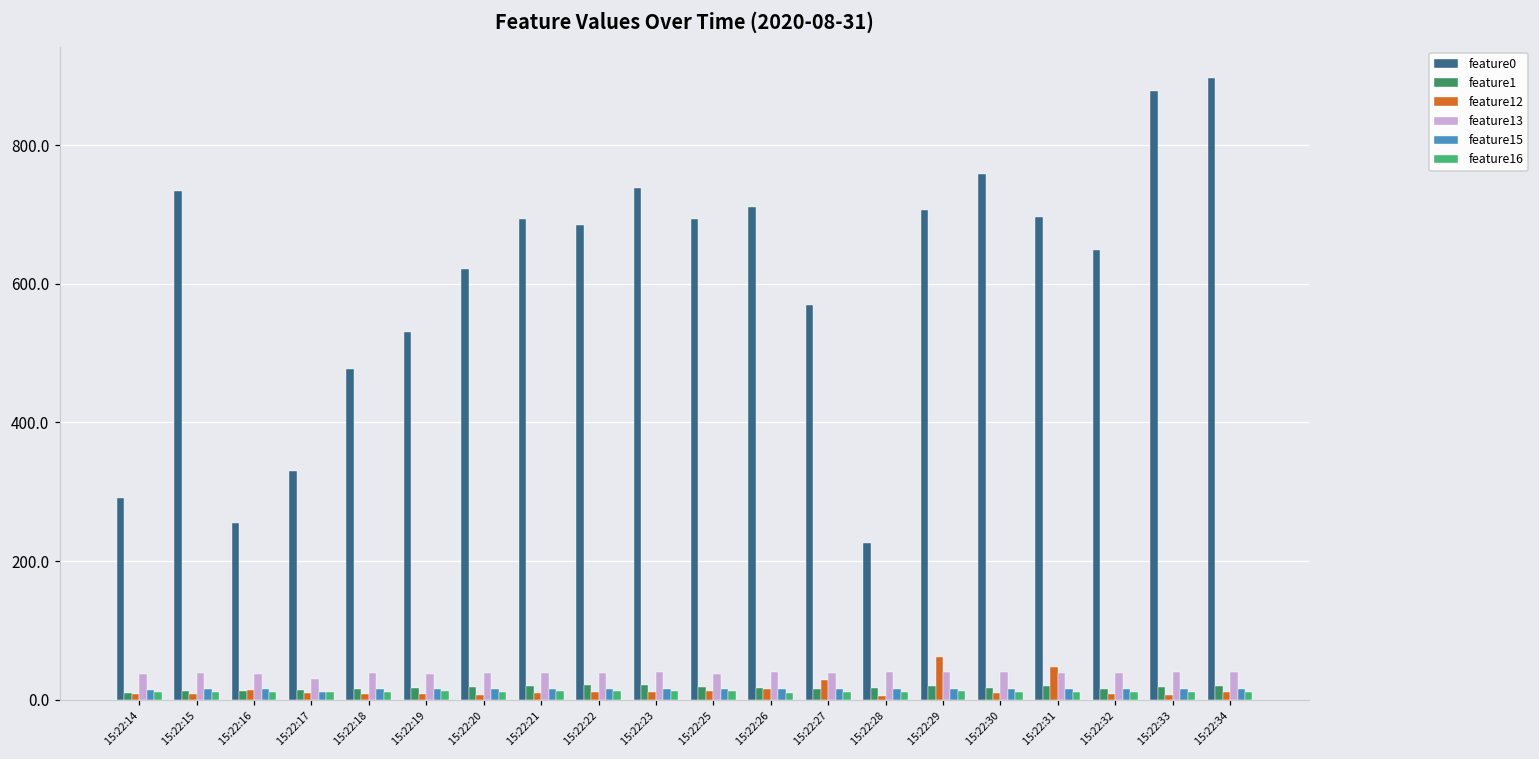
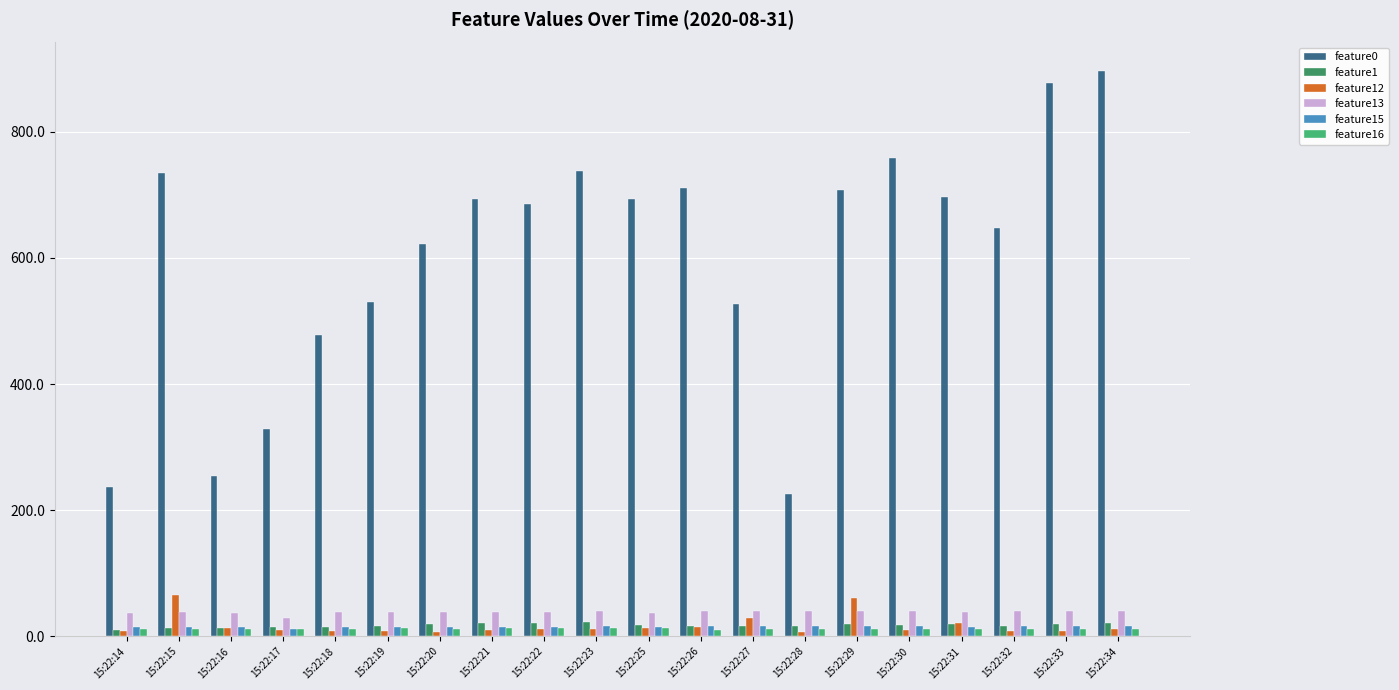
  {
    "feature0": {
-     "15:22:14": 290,
+     "15:22:14": 240,
      "15:22:15": 730,
      "15:22:16": 250,
      "15:22:17": 330,
      "15:22:18": 480,
      "15:22:19": 530,
      "15:22:20": 620,
      "15:22:21": 690,
      "15:22:22": 690,
      "15:22:23": 740,
      "15:22:25": 690,
      "15:22:26": 710,
-     "15:22:27": 570,
+     "15:22:27": 530,
      "15:22:28": 230,
      "15:22:29": 710,
      "15:22:30": 760,
      "15:22:31": 700,
      "15:22:32": 650,
      "15:22:33": 880,
      "15:22:34": 900
    },
    "feature12": {
      "15:22:14": 10,
-     "15:22:15": 10,
+     "15:22:15": 70,
      "15:22:16": 10,
      "15:22:17": 10,
      "15:22:18": 10,
      "15:22:19": 10,
      "15:22:20": 10,
      "15:22:21": 10,
      "15:22:22": 10,
      "15:22:23": 10,
      "15:22:25": 10,
      "15:22:26": 20,
      "15:22:27": 30,
      "15:22:28": 10,
      "15:22:29": 60,
      "15:22:30": 10,
-     "15:22:31": 50,
+     "15:22:31": 20,
      "15:22:32": 10,
      "15:22:33": 10,
      "15:22:34": 10
    },
    "feature13": {
      "15:22:14": 40,
      "15:22:15": 40,
      "15:22:16": 40,
      "15:22:17": 30,
      "15:22:18": 40,
      "15:22:19": 40,
      "15:22:20": 40,
      "15:22:21": 40,
      "15:22:22": 40,
      "15:22:23": 40,
      "15:22:25": 40,
      "15:22:26": 40,
      "15:22:27": 40,
      "15:22:28": 40,
      "15:22:29": 40,
      "15:22:30": 40,
      "15:22:31": 40,
      "15:22:32": 40,
      "15:22:33": 40,
      "15:22:34": 40
    },
    "feature15": {
      "15:22:14": 10,
      "15:22:15": 20,
      "15:22:16": 20,
      "15:22:17": 10,
      "15:22:18": 20,
      "15:22:19": 20,
      "15:22:20": 20,
      "15:22:21": 20,
      "15:22:22": 20,
      "15:22:23": 20,
      "15:22:25": 20,
      "15:22:26": 20,
      "15:22:27": 20,
      "15:22:28": 20,
      "15:22:29": 20,
      "15:22:30": 20,
      "15:22:31": 20,
      "15:22:32": 20,
      "15:22:33": 20,
      "15:22:34": 20
    }
  }
